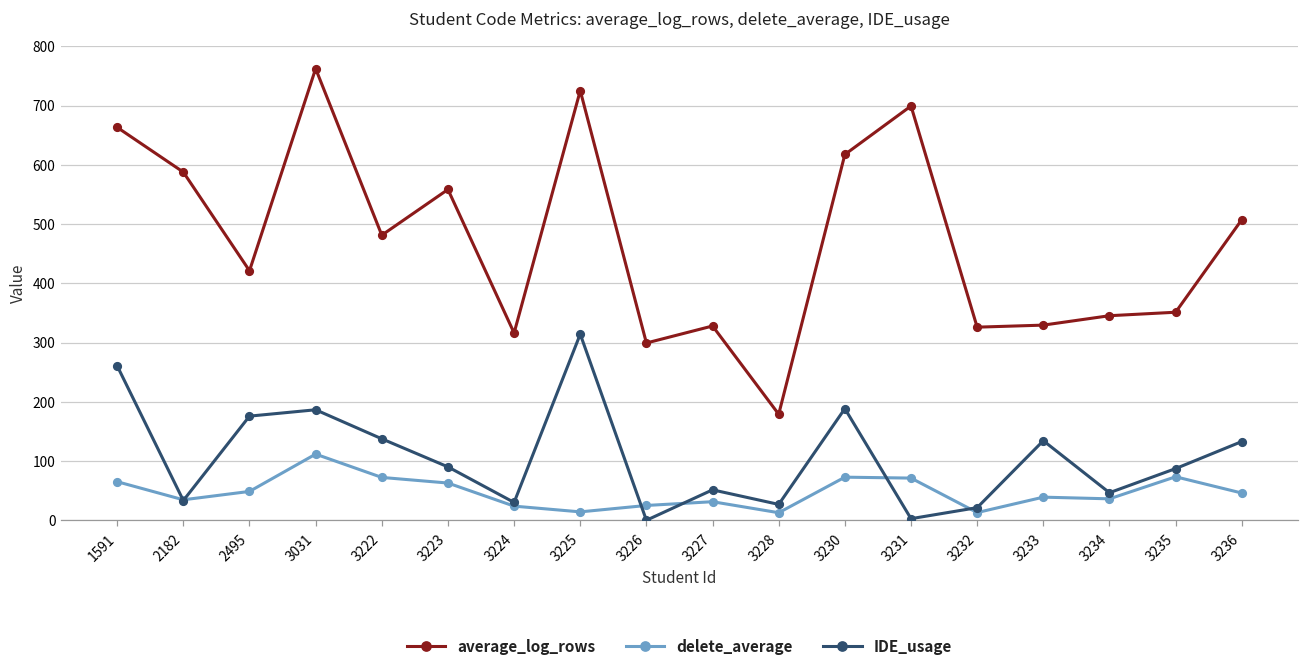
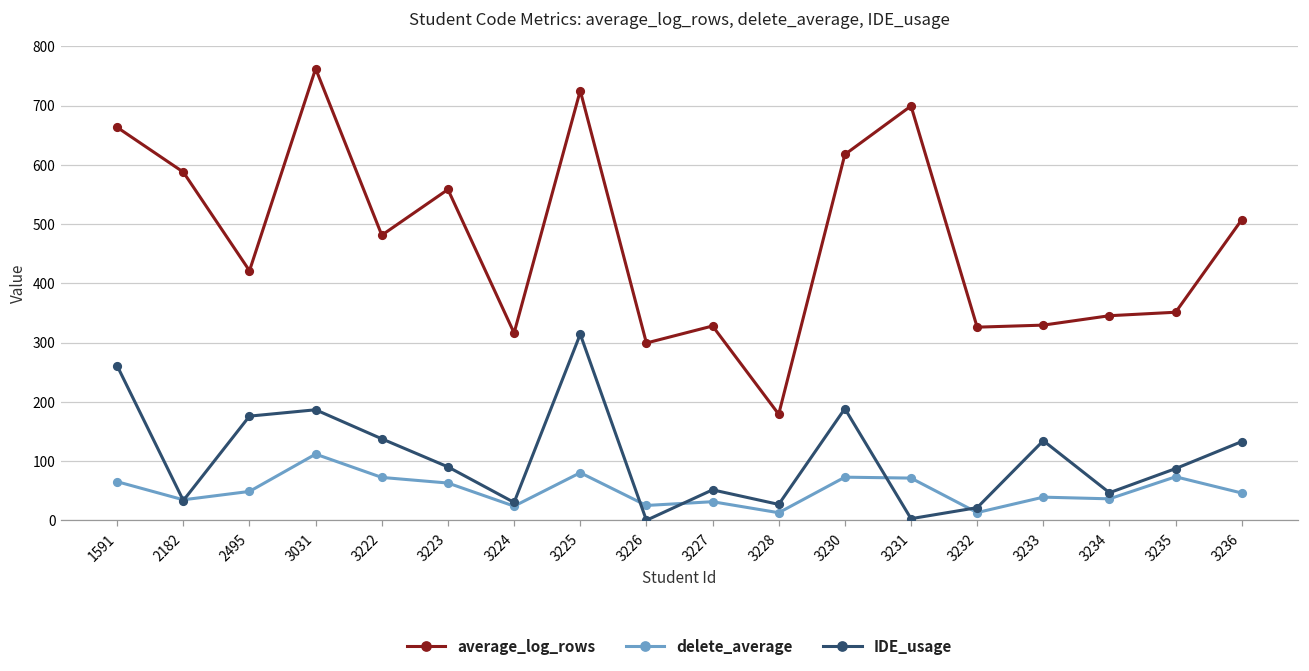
  {
    "average_log_rows": {
      "1591": 660,
      "2182": 590,
      "2495": 420,
      "3031": 760,
      "3222": 480,
      "3223": 560,
      "3224": 320,
      "3225": 730,
      "3226": 300,
      "3227": 330,
      "3228": 180,
      "3230": 620,
      "3231": 700,
      "3232": 330,
      "3233": 330,
      "3234": 350,
      "3235": 350,
      "3236": 510
    },
    "delete_average": {
      "1591": 70,
      "2495": 50,
      "3031": 110,
      "3222": 70,
      "3223": 60,
      "3224": 20,
-     "3225": 10,
+     "3225": 80,
      "3226": 30,
      "3227": 30,
      "3228": 10,
      "3230": 70,
      "3231": 70,
      "3232": 10,
      "3233": 40,
      "3234": 40,
      "3235": 70,
      "3236": 50
    },
    "IDE_usage": {
      "1591": 260,
      "2495": 180,
      "3031": 190,
      "3222": 140,
      "3223": 90,
      "3224": 30,
      "3225": 310,
      "3226": 0,
      "3227": 50,
      "3228": 30,
      "3230": 190,
      "3231": 0,
      "3232": 20,
      "3233": 130,
      "3234": 50,
      "3235": 90,
      "3236": 130
    }
  }
